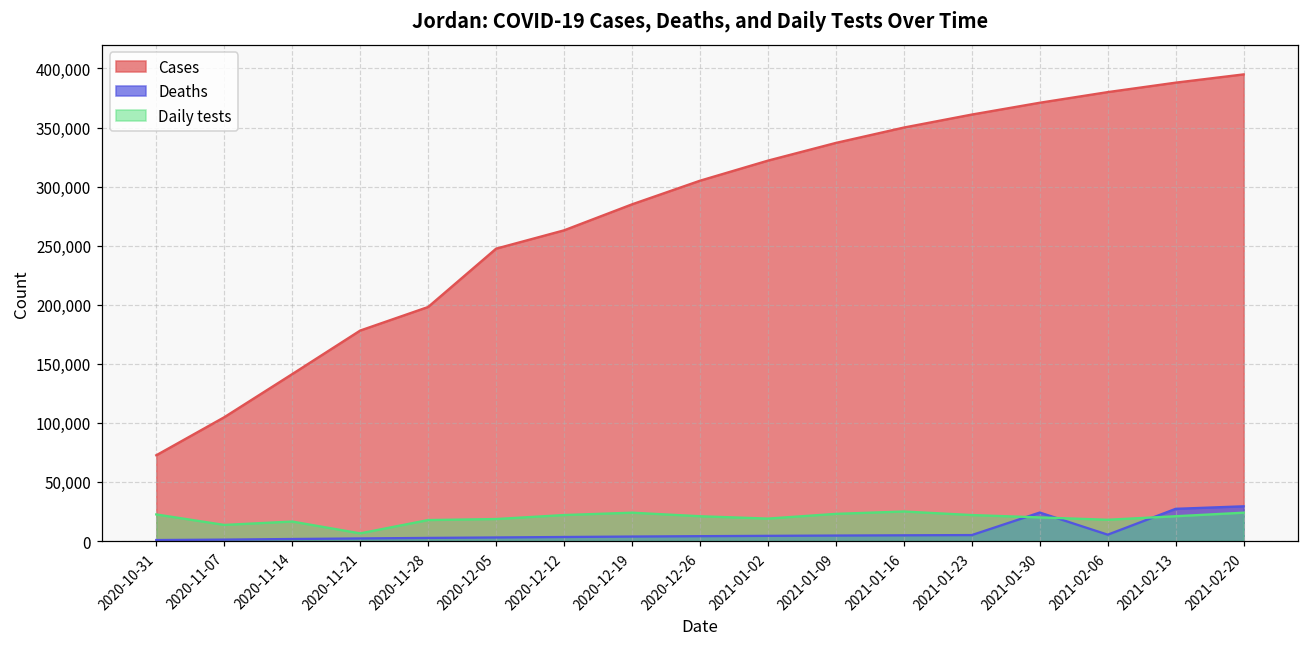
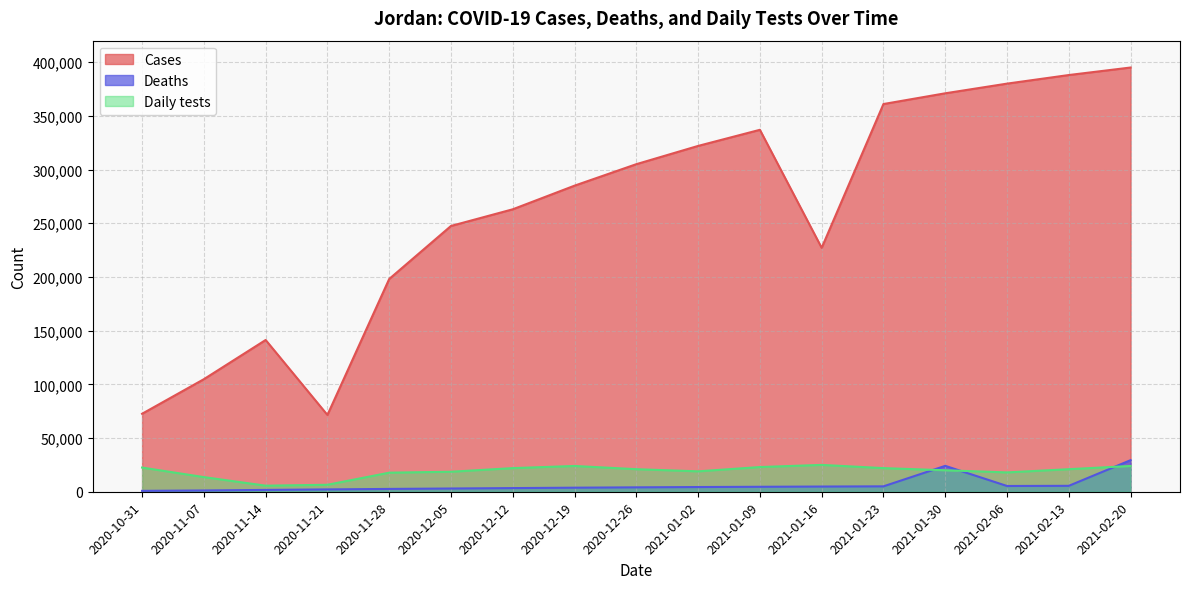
  {
    "Cases": {
      "2020-10-31": "73,000",
      "2020-11-07": "105,000",
      "2020-11-14": "141,000",
-     "2020-11-21": "178,000",
+     "2020-11-21": "71,000",
      "2020-11-28": "198,000",
      "2020-12-05": "247,000",
      "2020-12-12": "263,000",
      "2020-12-19": "285,000",
      "2020-12-26": "305,000",
      "2021-01-02": "322,000",
      "2021-01-09": "337,000",
-     "2021-01-16": "350,000",
+     "2021-01-16": "227,000",
      "2021-01-23": "361,000",
      "2021-01-30": "371,000",
      "2021-02-06": "380,000",
      "2021-02-13": "388,000",
      "2021-02-20": "395,000"
    },
    "Deaths": {
      "2020-10-31": "1,000",
      "2020-11-07": "1,000",
      "2020-11-14": "2,000",
      "2020-11-21": "2,000",
      "2020-11-28": "3,000",
      "2020-12-05": "3,000",
      "2020-12-12": "3,000",
      "2020-12-19": "4,000",
      "2020-12-26": "4,000",
      "2021-01-02": "4,000",
      "2021-01-09": "5,000",
      "2021-01-16": "5,000",
      "2021-01-23": "5,000",
      "2021-01-30": "24,000",
      "2021-02-06": "5,000",
-     "2021-02-13": "27,000",
+     "2021-02-13": "6,000",
      "2021-02-20": "29,000"
    },
    "Daily tests": {
      "2020-10-31": "23,000",
      "2020-11-07": "14,000",
-     "2020-11-14": "17,000",
+     "2020-11-14": "6,000",
      "2020-11-21": "6,000",
      "2020-11-28": "18,000",
      "2020-12-05": "19,000",
      "2020-12-12": "22,000",
      "2020-12-19": "24,000",
      "2020-12-26": "21,000",
      "2021-01-02": "19,000",
      "2021-01-09": "23,000",
      "2021-01-16": "25,000",
      "2021-01-23": "22,000",
      "2021-01-30": "20,000",
      "2021-02-06": "18,000",
      "2021-02-13": "21,000",
      "2021-02-20": "24,000"
    }
  }
